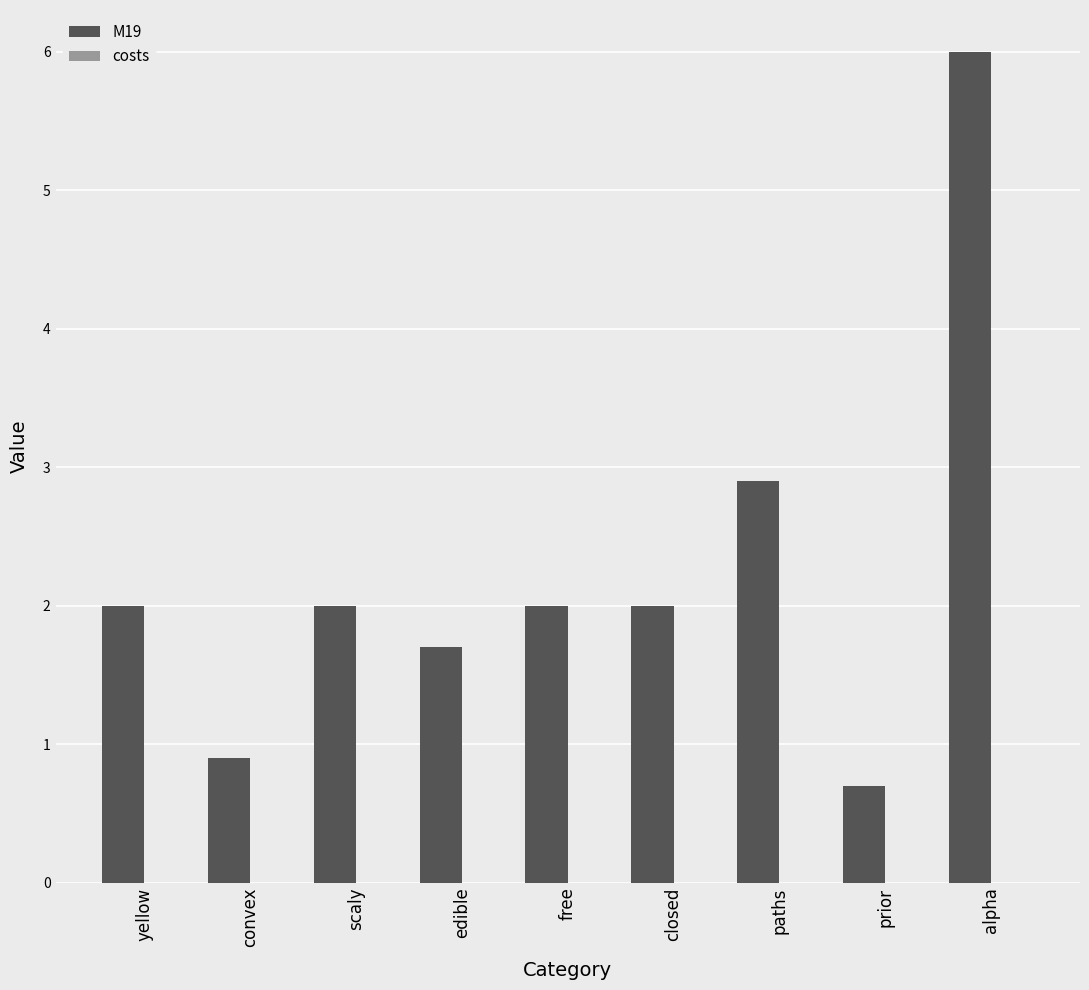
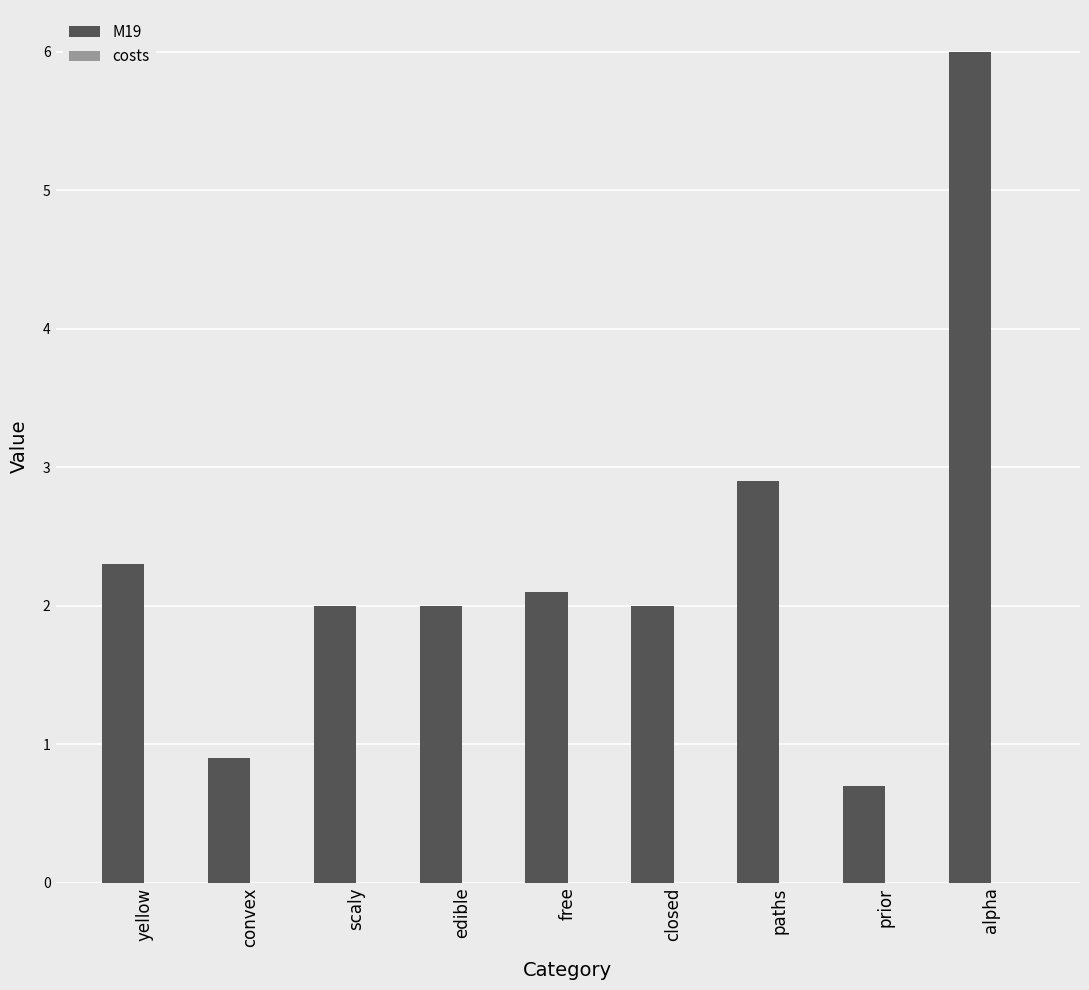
  {
    "M19": {
-     "yellow": 2.0,
+     "yellow": 2.3,
      "convex": 0.9,
      "scaly": 2.0,
-     "edible": 1.7,
-     "free": 2.0,
+     "edible": 2.0,
+     "free": 2.1,
      "closed": 2.0,
      "paths": 2.9,
      "prior": 0.7,
      "alpha": 6.0
    },
    "costs": {
      "yellow": 0.0,
      "convex": 0.0,
      "scaly": 0.0,
      "edible": 0.0,
      "free": 0.0,
      "closed": 0.0,
      "paths": 0.0,
      "prior": 0.0,
      "alpha": 0.0
    }
  }
